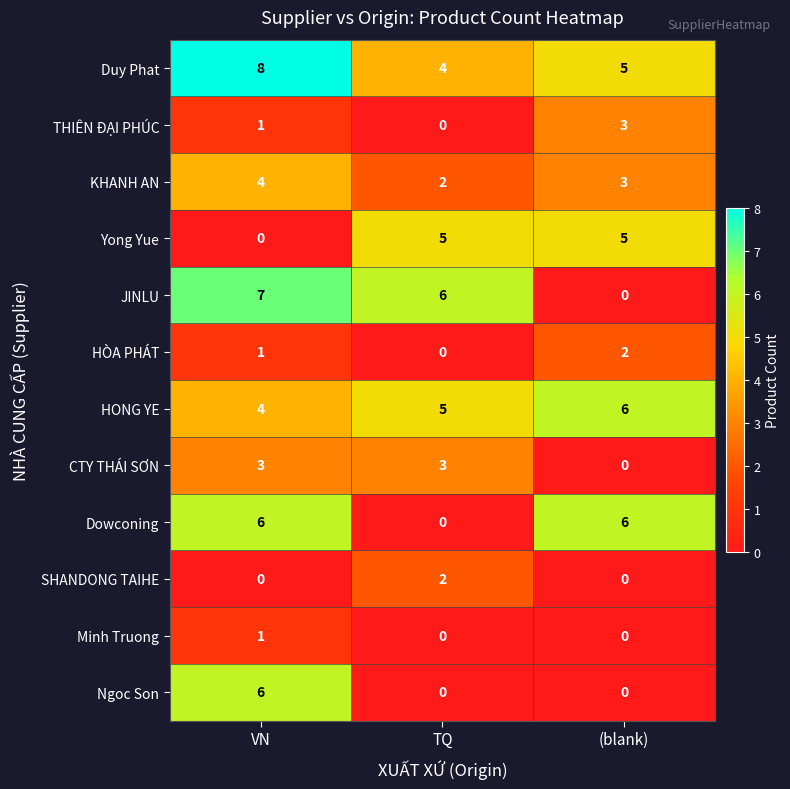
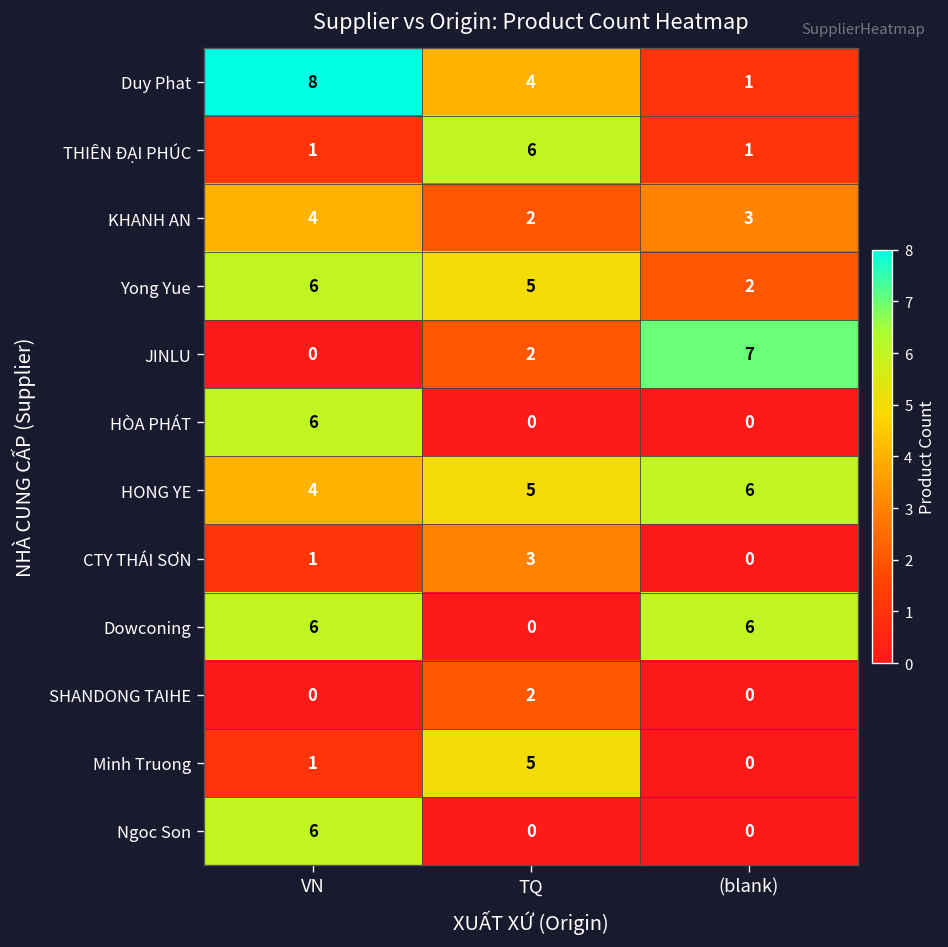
  {
    "Duy Phat": {
      "VN": 8,
      "TQ": 4,
-     "(blank)": 5
+     "(blank)": 1
    },
    "THIÊN ĐẠI PHÚC": {
      "VN": 1,
-     "TQ": 0,
-     "(blank)": 3
+     "TQ": 6,
+     "(blank)": 1
    },
    "KHANH AN": {
      "VN": 4,
      "TQ": 2,
      "(blank)": 3
    },
    "Yong Yue": {
-     "VN": 0,
+     "VN": 6,
      "TQ": 5,
-     "(blank)": 5
+     "(blank)": 2
    },
    "JINLU": {
-     "VN": 7,
-     "TQ": 6,
-     "(blank)": 0
+     "VN": 0,
+     "TQ": 2,
+     "(blank)": 7
    },
    "HÒA PHÁT": {
-     "VN": 1,
+     "VN": 6,
      "TQ": 0,
-     "(blank)": 2
+     "(blank)": 0
    },
    "HONG YE": {
      "VN": 4,
      "TQ": 5,
      "(blank)": 6
    },
    "CTY THÁI SƠN": {
-     "VN": 3,
+     "VN": 1,
      "TQ": 3,
      "(blank)": 0
    },
    "Dowconing": {
      "VN": 6,
      "TQ": 0,
      "(blank)": 6
    },
    "SHANDONG TAIHE": {
      "VN": 0,
      "TQ": 2,
      "(blank)": 0
    },
    "Minh Truong": {
      "VN": 1,
-     "TQ": 0,
+     "TQ": 5,
      "(blank)": 0
    },
    "Ngoc Son": {
      "VN": 6,
      "TQ": 0,
      "(blank)": 0
    }
  }
